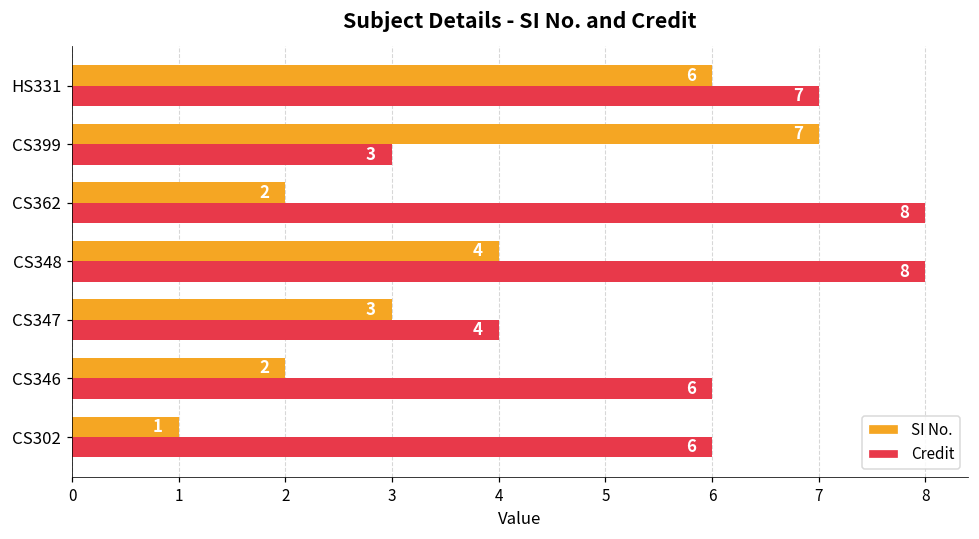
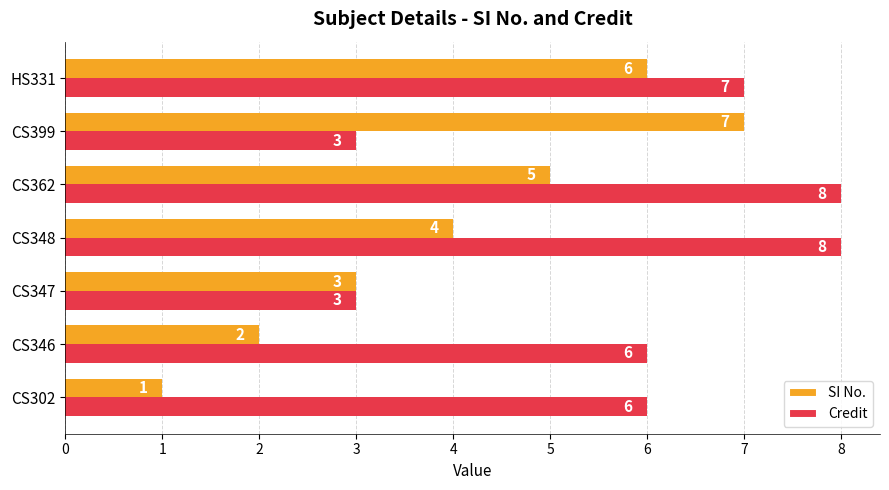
  {
    "SI No.": {
      "HS331": 6,
      "CS399": 7,
-     "CS362": 2,
+     "CS362": 5,
      "CS348": 4,
      "CS347": 3,
      "CS346": 2,
      "CS302": 1
    },
    "Credit": {
      "HS331": 7,
      "CS399": 3,
      "CS362": 8,
      "CS348": 8,
-     "CS347": 4,
+     "CS347": 3,
      "CS346": 6,
      "CS302": 6
    }
  }
